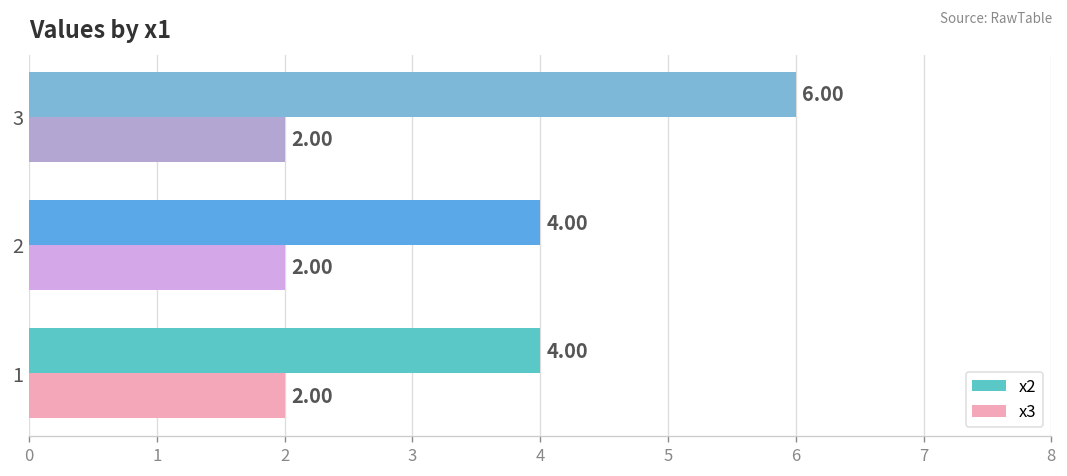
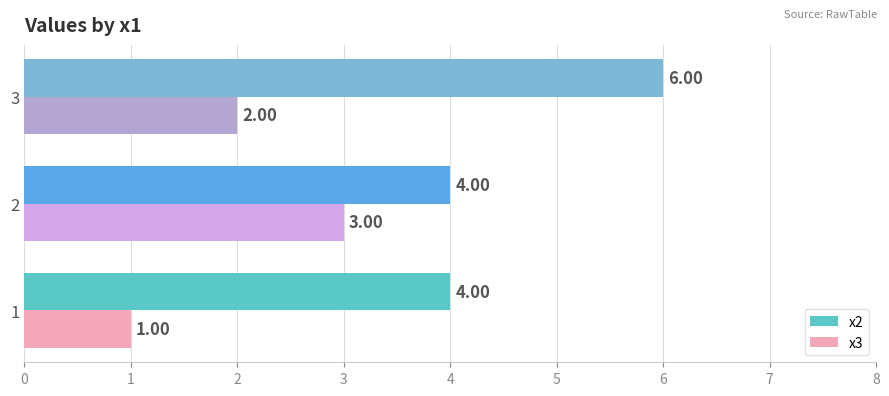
  {
    "x2": {
      "3": 6.00,
      "2": 4.00,
      "1": 4.00
    },
    "x3": {
      "3": 2.00,
-     "2": 2.00,
-     "1": 2.00
+     "2": 3.00,
+     "1": 1.00
    }
  }
